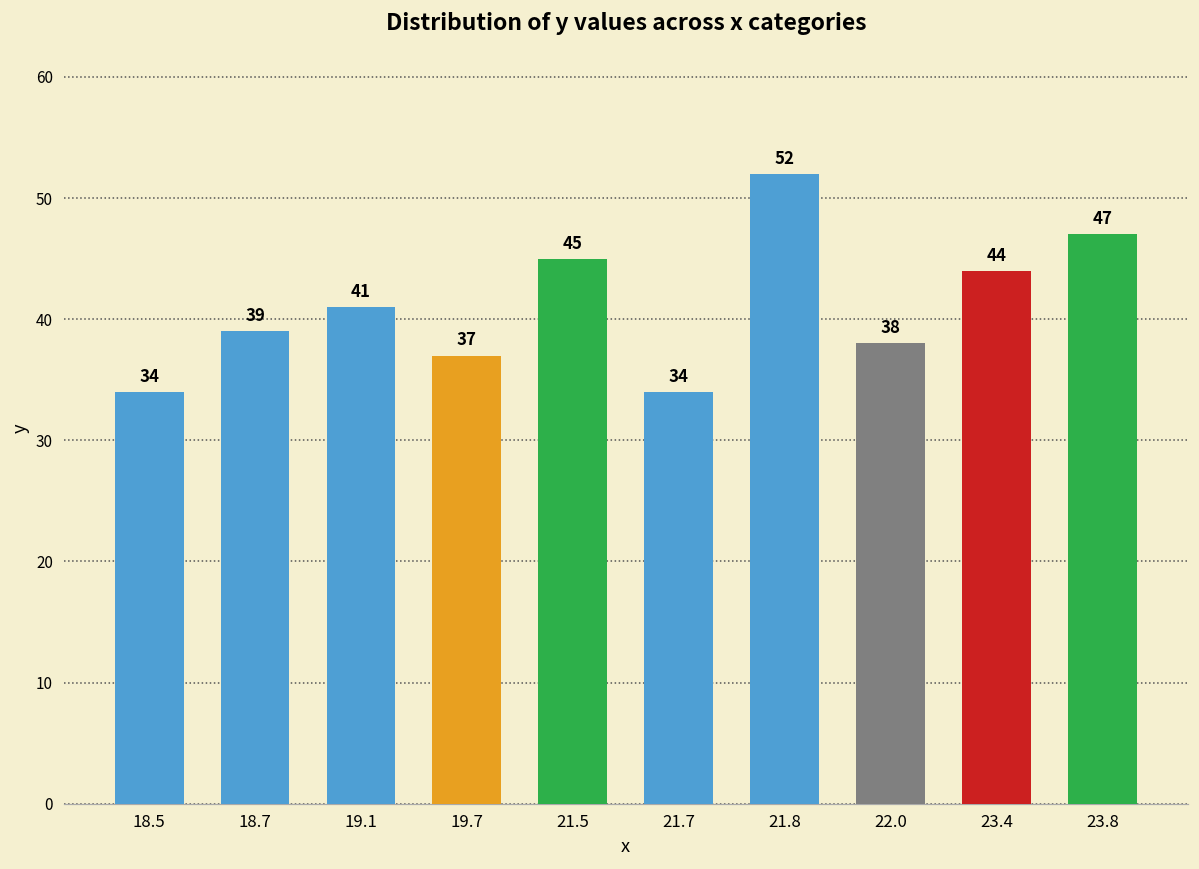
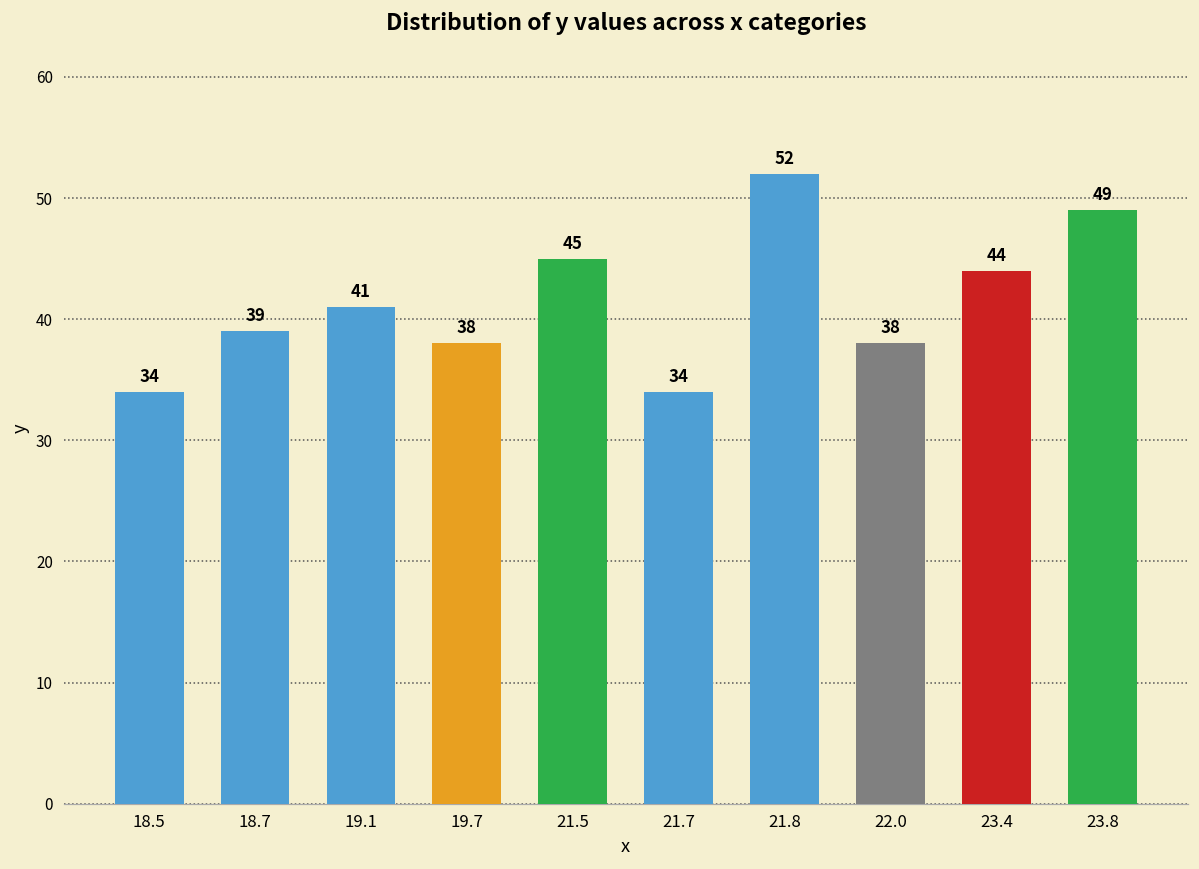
  {
    "18.5": 34,
    "18.7": 39,
    "19.1": 41,
-   "19.7": 37,
+   "19.7": 38,
    "21.5": 45,
    "21.7": 34,
    "21.8": 52,
    "22.0": 38,
    "23.4": 44,
-   "23.8": 47
+   "23.8": 49
  }
